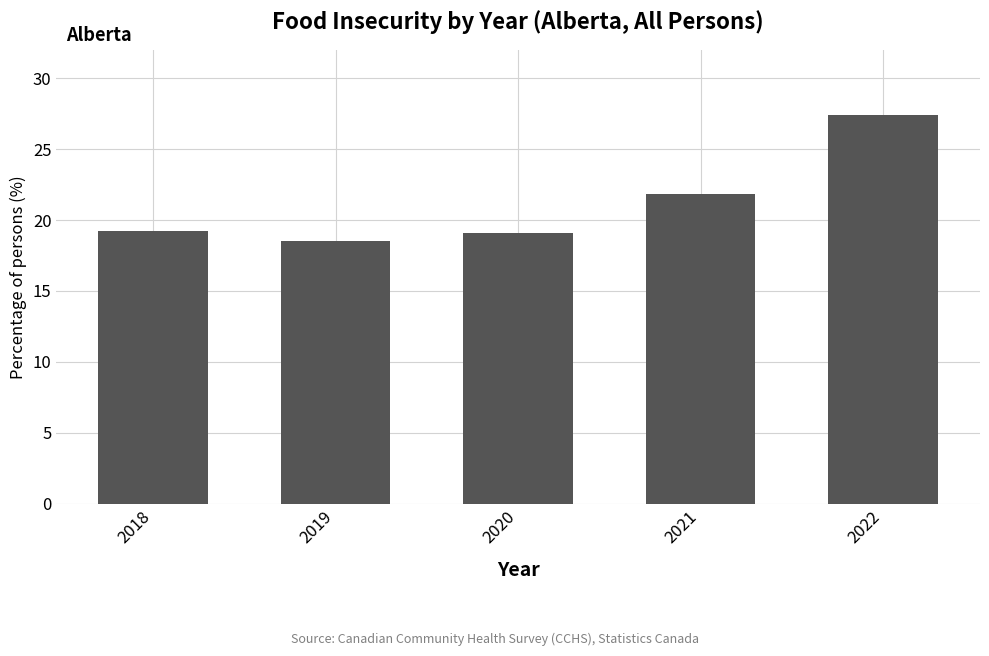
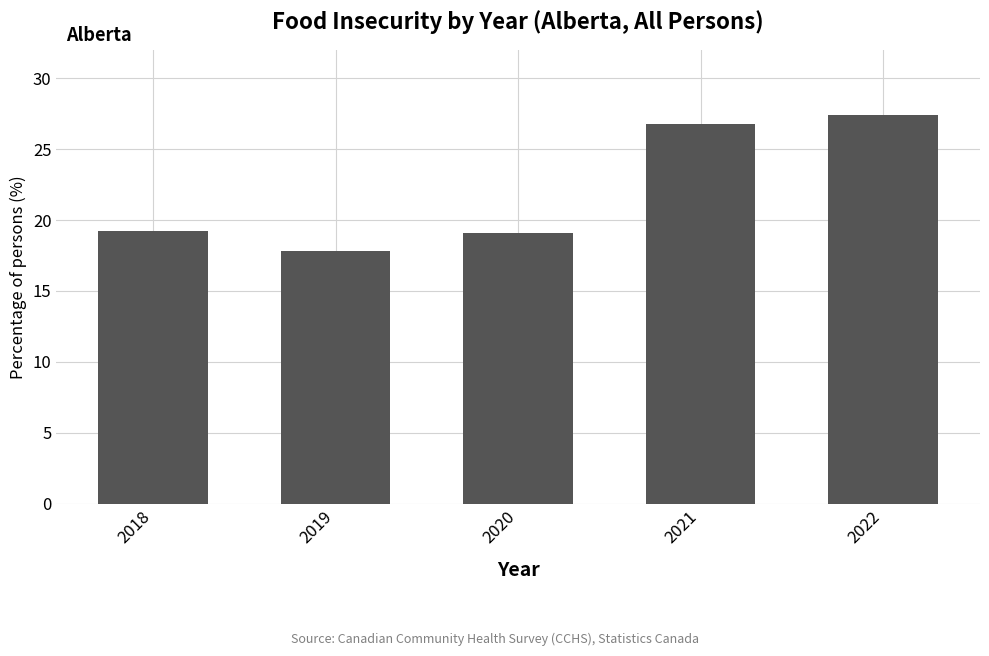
  {
    "2018": 19.2,
-   "2019": 18.5,
+   "2019": 17.8,
    "2020": 19.1,
-   "2021": 21.8,
+   "2021": 26.8,
    "2022": 27.4
  }
